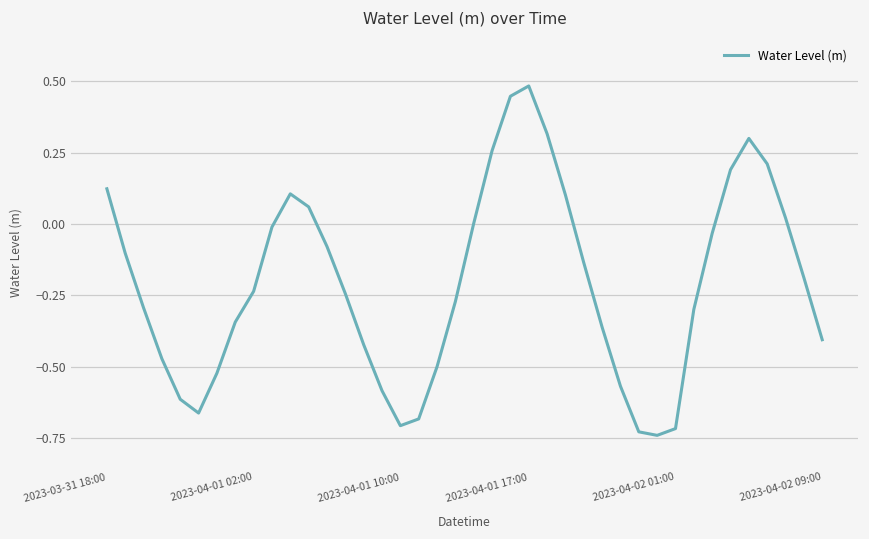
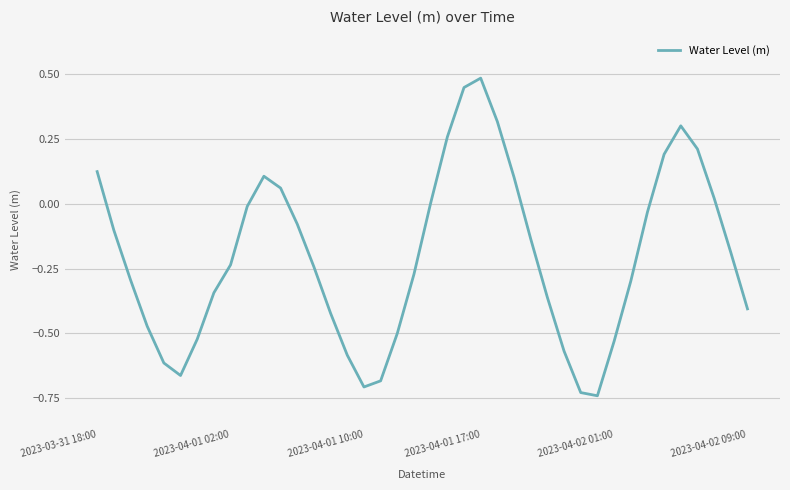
  {
    "2023-03-31 18:00": 0.12,
    "2023-04-01 02:00": -0.24,
    "2023-04-01 10:00": -0.71,
    "2023-04-01 17:00": 0.48,
-   "2023-04-02 01:00": -0.72,
+   "2023-04-02 01:00": -0.53,
    "2023-04-02 09:00": -0.41
  }
